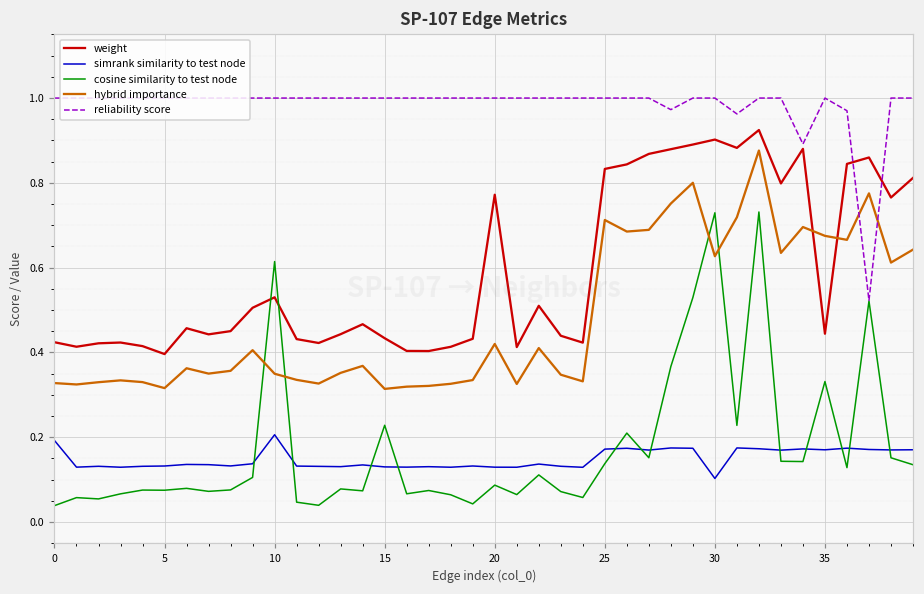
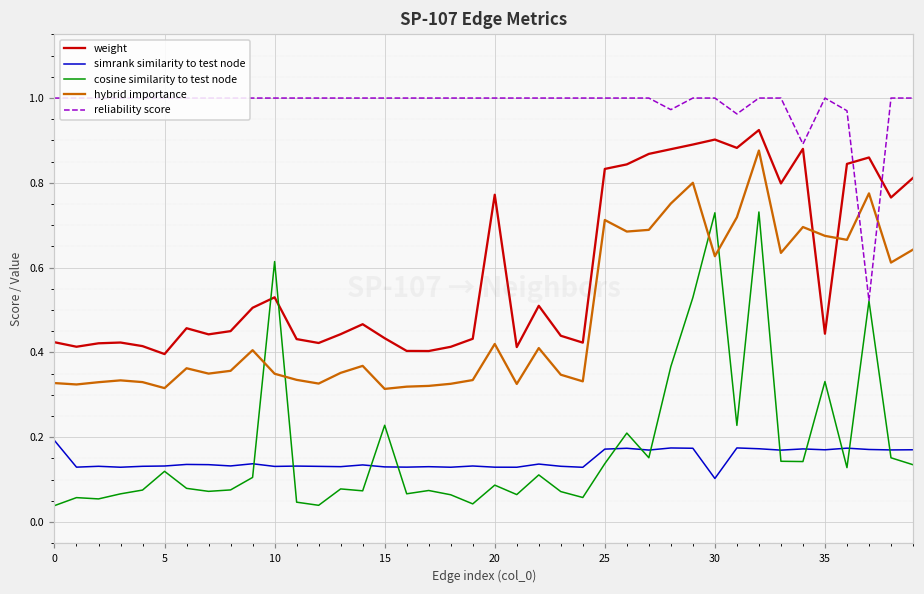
  {
    "weight": {
      "0": 0.42,
      "5": 0.40,
      "10": 0.53,
      "15": 0.43,
      "20": 0.77,
      "25": 0.83,
      "30": 0.90,
      "35": 0.44
    },
    "simrank similarity to test node": {
      "0": 0.19,
      "5": 0.13,
-     "10": 0.21,
+     "10": 0.13,
      "15": 0.13,
      "20": 0.13,
      "25": 0.17,
      "30": 0.10,
      "35": 0.17
    },
    "cosine similarity to test node": {
      "0": 0.04,
-     "5": 0.07,
+     "5": 0.12,
      "10": 0.61,
      "15": 0.23,
      "20": 0.09,
      "25": 0.14,
      "30": 0.73,
      "35": 0.33
    },
    "hybrid importance": {
      "0": 0.33,
      "5": 0.32,
      "10": 0.35,
      "15": 0.31,
      "20": 0.42,
      "25": 0.71,
      "30": 0.63,
      "35": 0.67
    },
    "reliability score": {
      "0": 1.00,
      "10": 1.00,
      "15": 1.00,
      "20": 1.00,
      "25": 1.00,
      "30": 1.00,
      "35": 1.00
    }
  }
